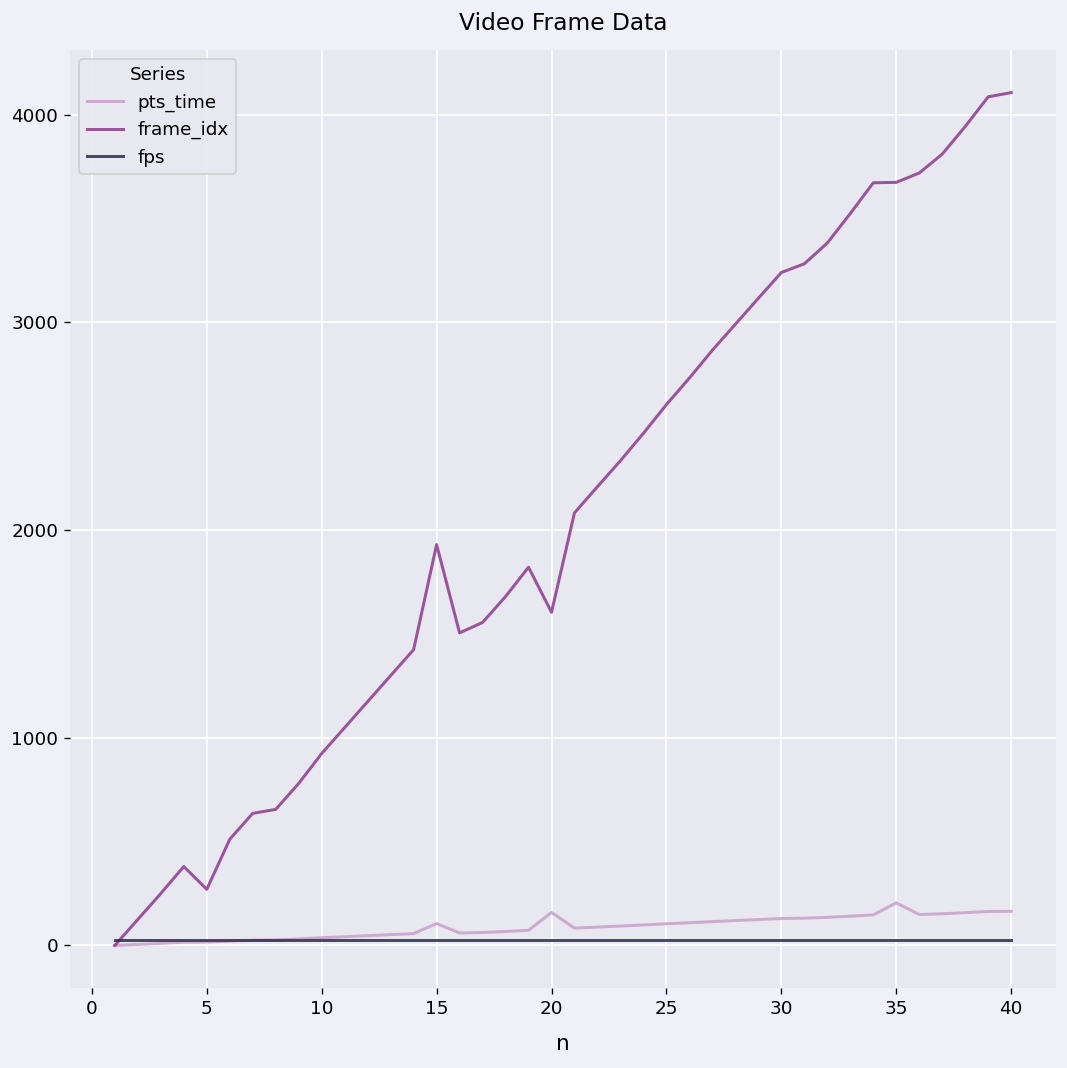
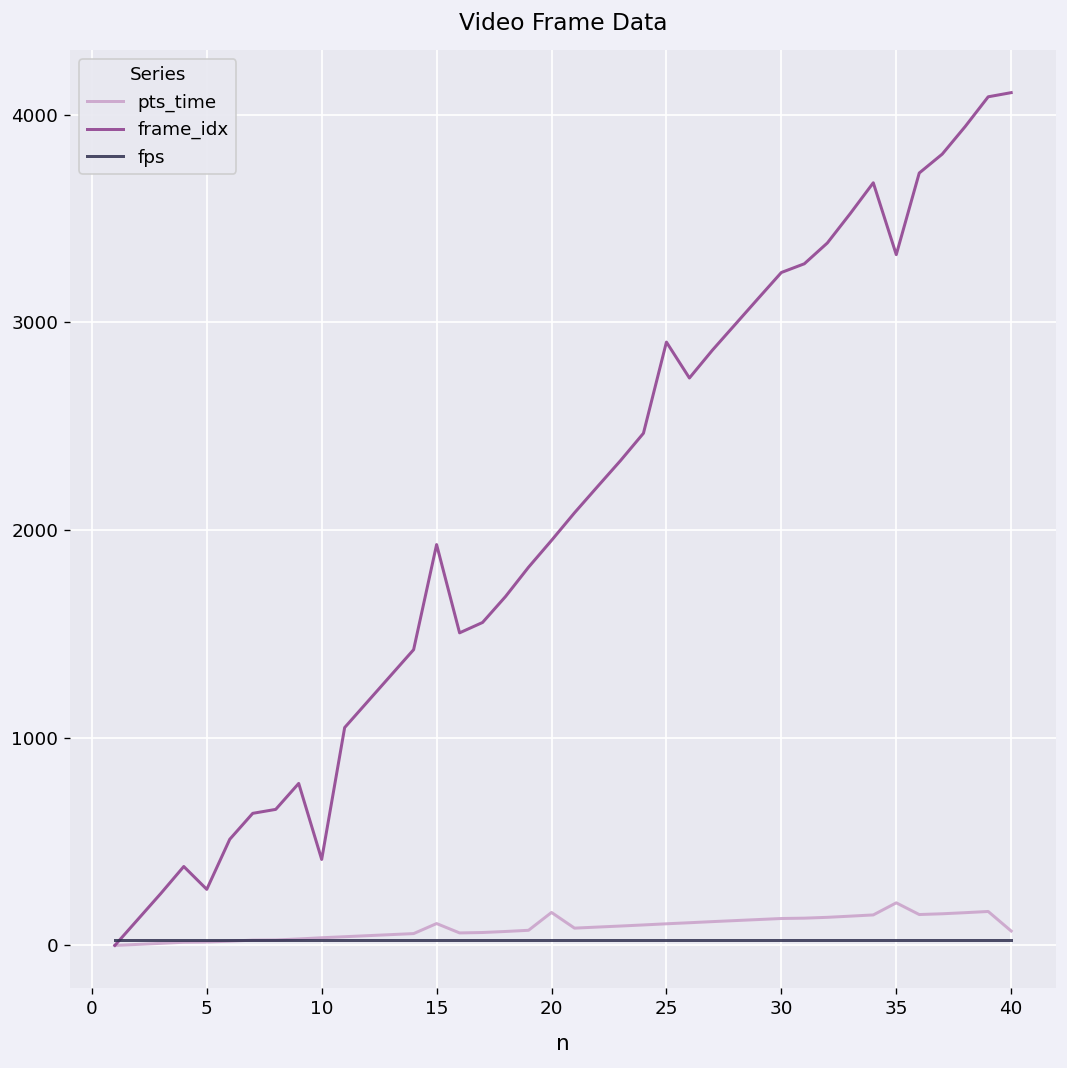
  {
    "pts_time": {
      "15": 110,
      "20": 160,
      "25": 100,
      "30": 130,
      "35": 210,
-     "40": 160
+     "40": 70
    },
    "frame_idx": {
      "5": 270,
-     "10": 920,
+     "10": 410,
      "15": 1930,
-     "20": 1600,
-     "25": 2600,
+     "20": 1950,
+     "25": 2910,
      "30": 3240,
-     "35": 3670,
+     "35": 3330,
      "40": 4110
    },
    "fps": {
      "15": 30,
      "20": 30,
      "25": 30,
      "30": 30,
      "35": 30,
      "40": 30
    }
  }
